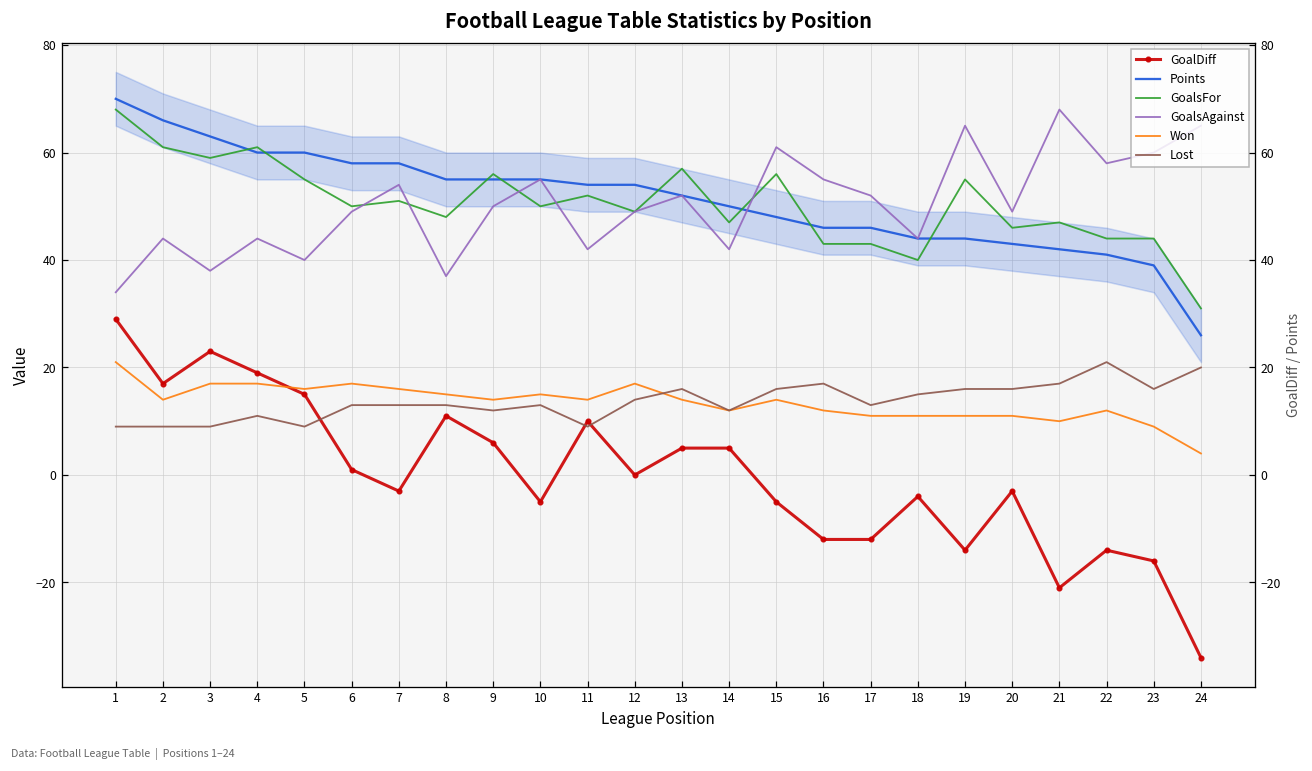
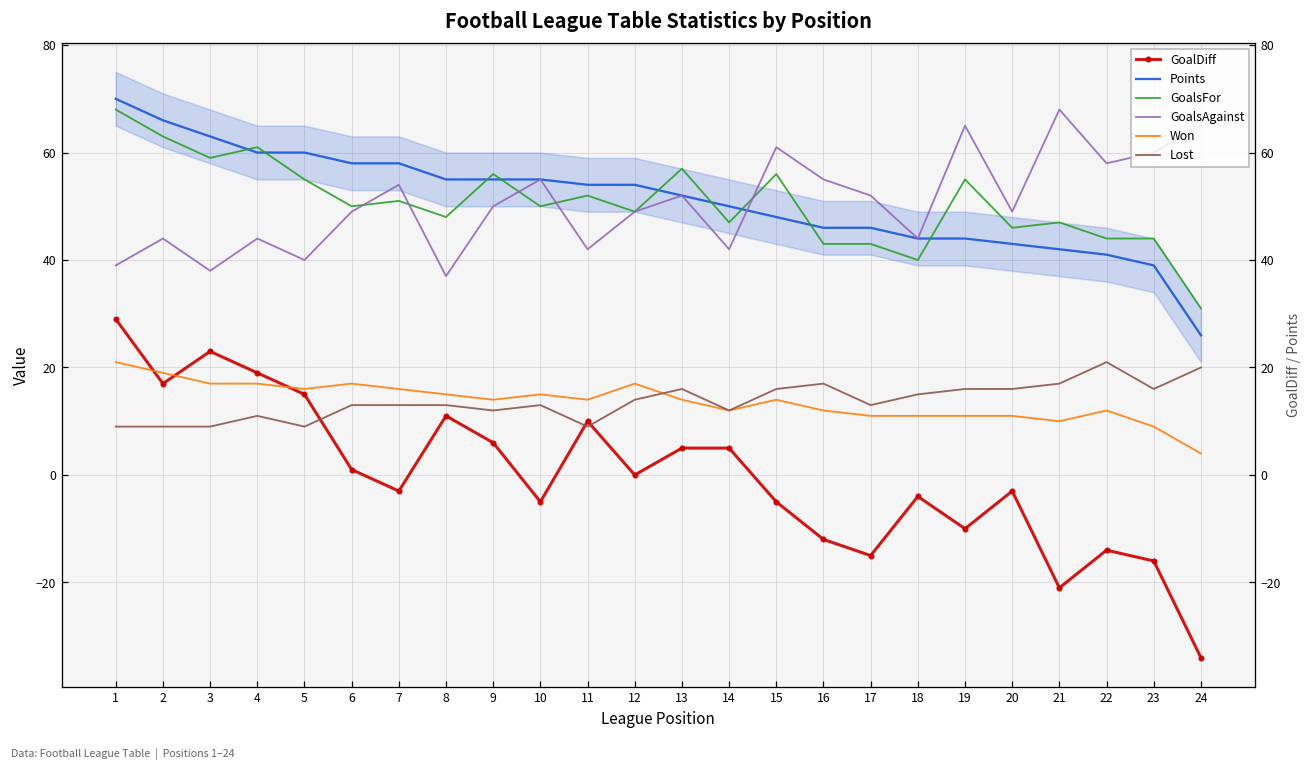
  {
    "GoalDiff": {
      "1": 29,
      "2": 17,
      "3": 23,
      "4": 19,
      "5": 15,
      "6": 1,
      "7": -3,
      "8": 11,
      "9": 6,
      "10": -5,
      "11": 10,
      "12": 0,
      "13": 5,
      "14": 5,
      "15": -5,
      "16": -12,
-     "17": -12,
+     "17": -15,
      "18": -4,
-     "19": -14,
+     "19": -10,
      "20": -3,
      "21": -21,
      "22": -14,
      "23": -16,
      "24": -34
    },
    "GoalsFor": {
      "1": 68,
-     "2": 61,
+     "2": 63,
      "3": 59,
      "4": 61,
      "5": 55,
      "6": 50,
      "7": 51,
      "8": 48,
      "9": 56,
      "10": 50,
      "11": 52,
      "14": 47,
      "15": 56,
      "16": 43,
      "17": 43,
      "18": 40,
      "19": 55,
      "20": 46,
      "22": 44
    },
    "GoalsAgainst": {
-     "1": 34,
+     "1": 39,
      "2": 44,
      "3": 38,
      "4": 44,
      "5": 40,
      "6": 49,
      "7": 54,
      "8": 37,
      "9": 50,
      "11": 42,
      "14": 42,
      "15": 61,
      "16": 55,
      "17": 52,
      "19": 65,
      "20": 49,
      "21": 68,
      "22": 58
    },
    "Won": {
      "1": 21,
-     "2": 14,
+     "2": 19,
      "3": 17,
      "4": 17,
      "5": 16,
      "6": 17,
      "7": 16,
      "8": 15,
      "9": 14,
      "10": 15,
      "11": 14,
      "12": 17,
      "13": 14,
      "15": 14,
      "16": 12,
      "17": 11,
      "18": 11,
      "19": 11,
      "20": 11,
      "21": 10,
      "22": 12,
      "23": 9,
      "24": 4
    },
    "Lost": {
      "1": 9,
      "2": 9,
      "3": 9,
      "4": 11,
      "5": 9,
      "6": 13,
      "7": 13,
      "8": 13,
      "9": 12,
      "10": 13,
      "11": 9,
      "12": 14,
      "13": 16,
      "15": 16,
      "16": 17,
      "17": 13,
      "18": 15,
      "19": 16,
      "20": 16,
      "21": 17,
      "22": 21,
      "23": 16,
      "24": 20
    }
  }
